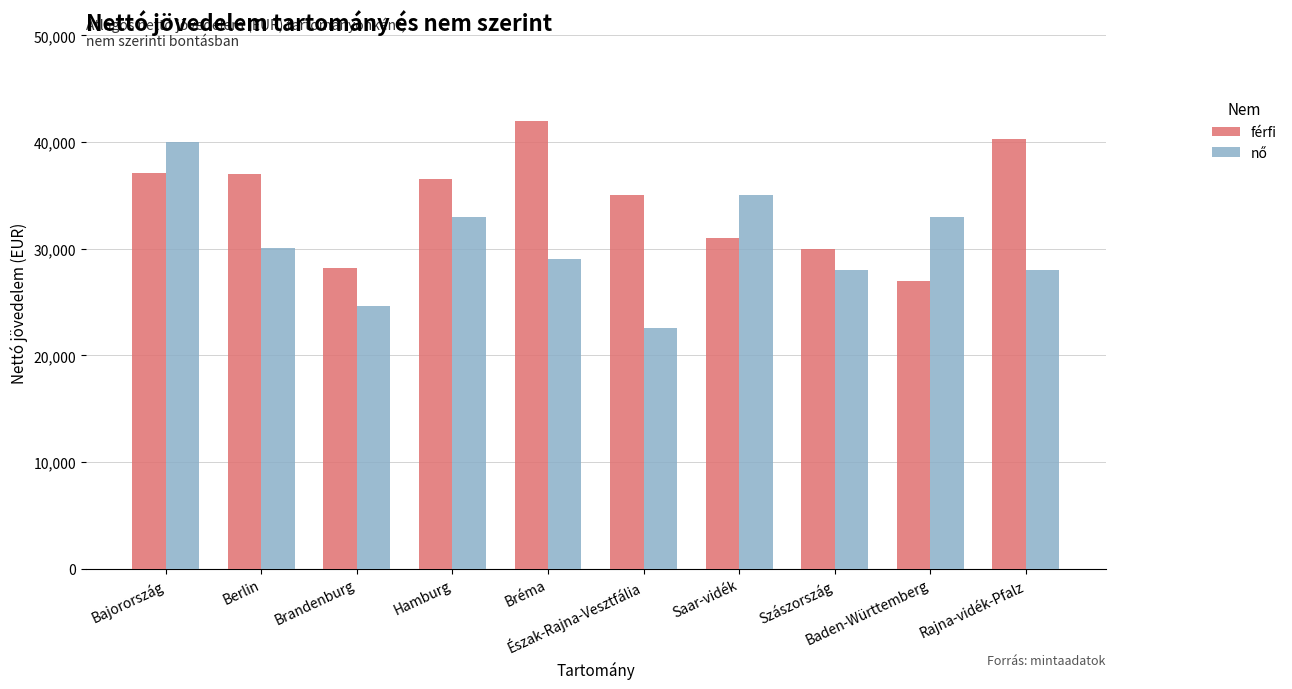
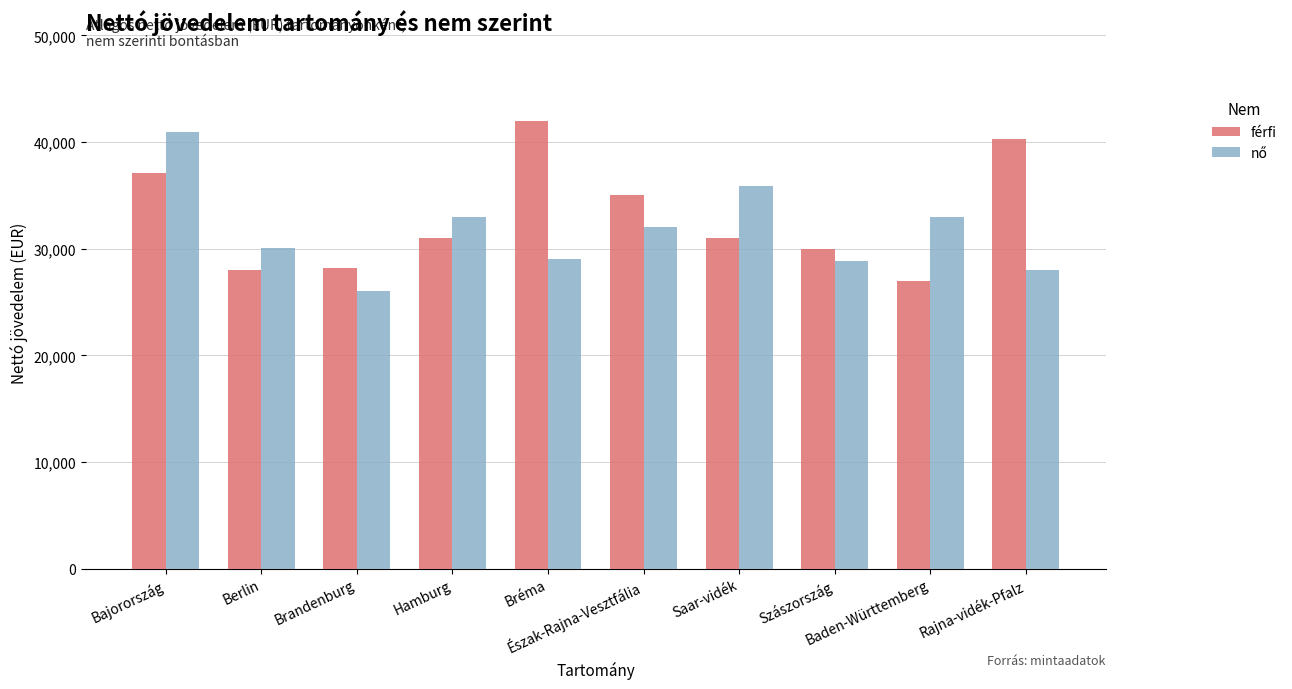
  {
    "férfi": {
      "Bajorország": "37,100",
-     "Berlin": "37,000",
+     "Berlin": "28,000",
      "Brandenburg": "28,200",
-     "Hamburg": "36,500",
+     "Hamburg": "31,000",
      "Bréma": "42,000",
      "Észak-Rajna-Vesztfália": "35,000",
      "Saar-vidék": "31,000",
      "Szászország": "30,000",
      "Baden-Württemberg": "27,000",
      "Rajna-vidék-Pfalz": "40,300"
    },
    "nő": {
-     "Bajorország": "40,000",
+     "Bajorország": "41,000",
      "Berlin": "30,100",
-     "Brandenburg": "24,600",
+     "Brandenburg": "26,000",
      "Hamburg": "33,000",
      "Bréma": "29,000",
-     "Észak-Rajna-Vesztfália": "22,600",
-     "Saar-vidék": "35,000",
-     "Szászország": "28,000",
+     "Észak-Rajna-Vesztfália": "32,000",
+     "Saar-vidék": "35,900",
+     "Szászország": "28,900",
      "Baden-Württemberg": "33,000",
      "Rajna-vidék-Pfalz": "28,000"
    }
  }
